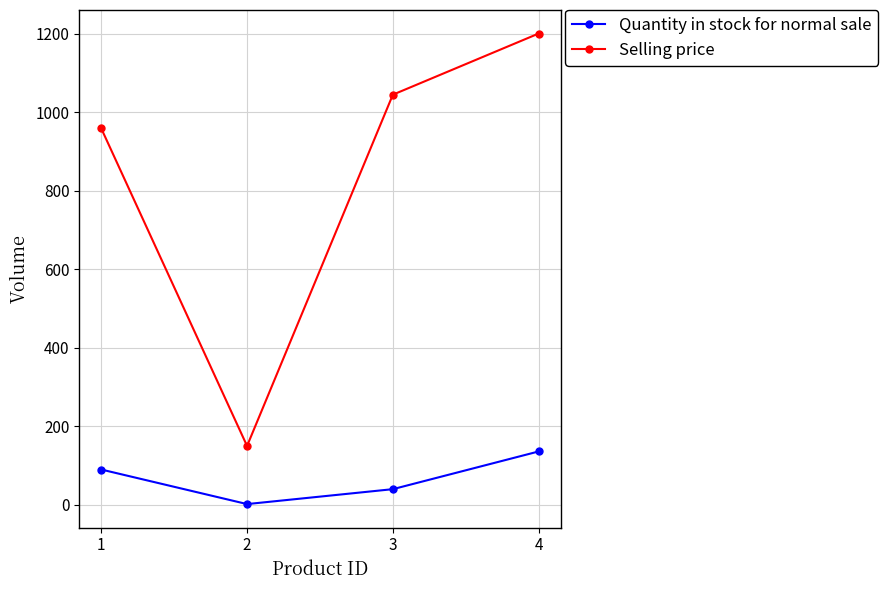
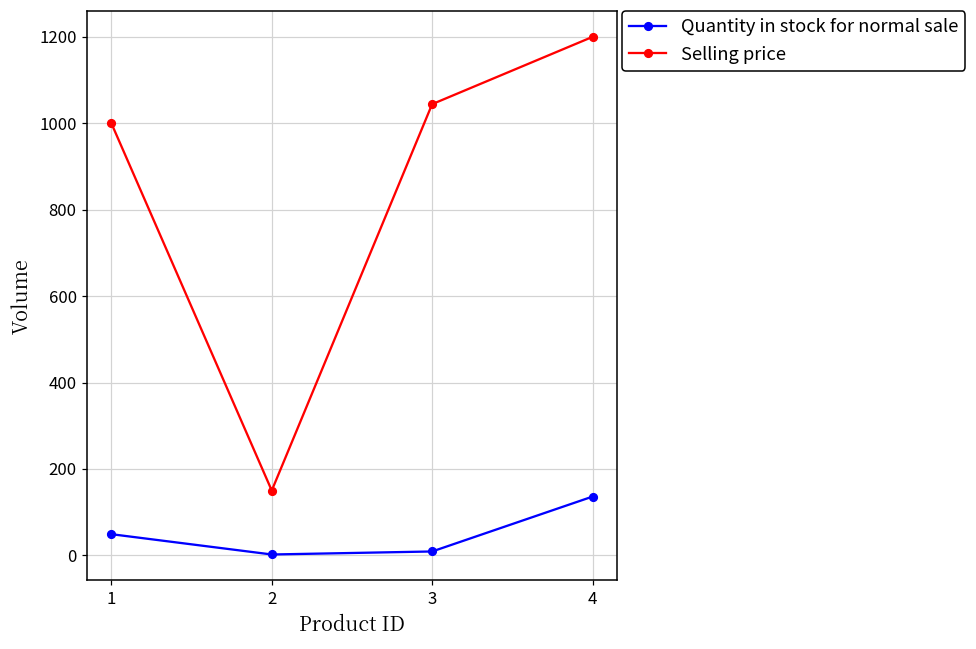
  {
    "Quantity in stock for normal sale": {
-     "1": 90,
+     "1": 50,
      "2": 0,
-     "3": 40,
+     "3": 10,
      "4": 140
    },
    "Selling price": {
-     "1": 960,
+     "1": 1000,
      "2": 150,
      "3": 1040,
      "4": 1200
    }
  }
